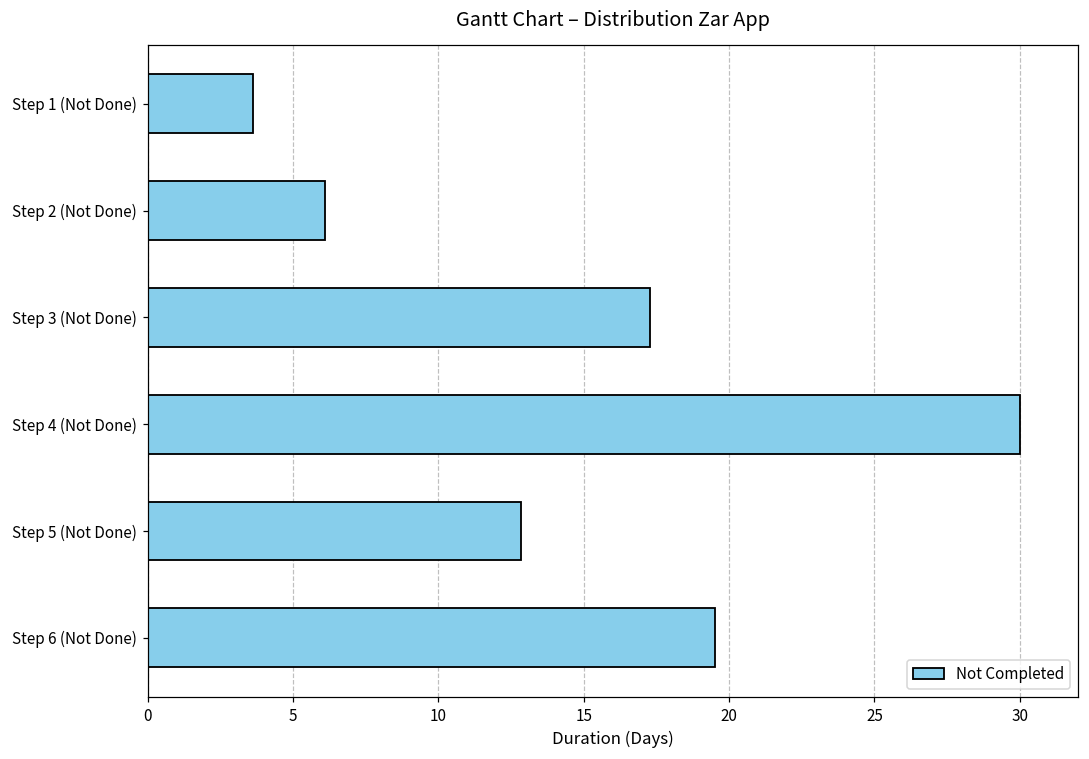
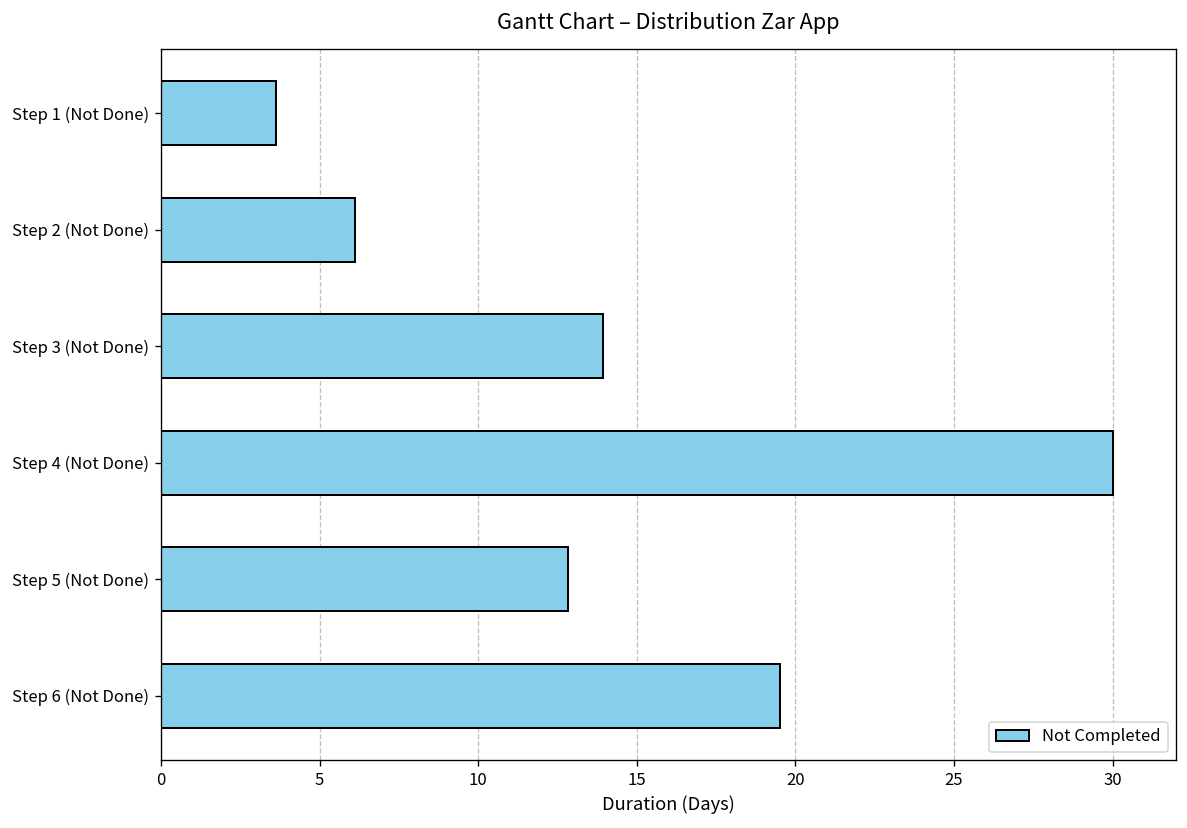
  {
    "Step 1 (Not Done)": 3.6,
    "Step 2 (Not Done)": 6.1,
-   "Step 3 (Not Done)": 17.3,
+   "Step 3 (Not Done)": 13.9,
    "Step 4 (Not Done)": 30.0,
    "Step 5 (Not Done)": 12.8,
    "Step 6 (Not Done)": 19.5
  }
